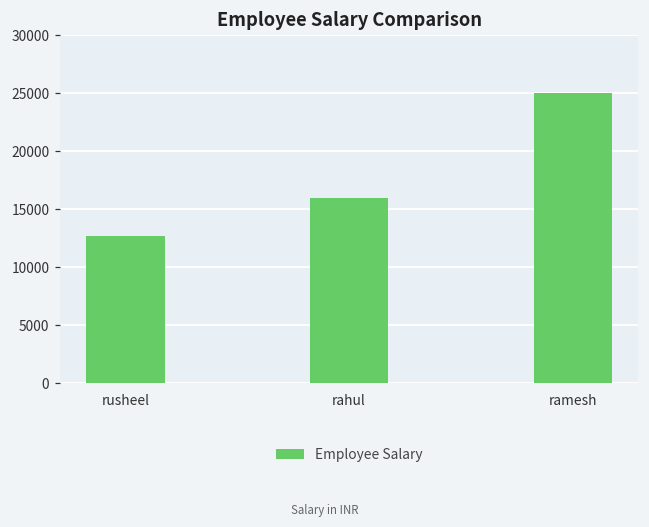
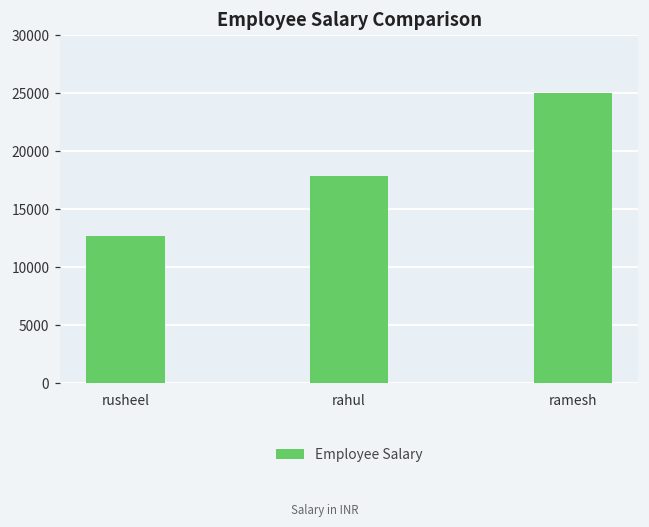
  {
    "rusheel": 12700,
-   "rahul": 16000,
+   "rahul": 17900,
    "ramesh": 25000
  }
